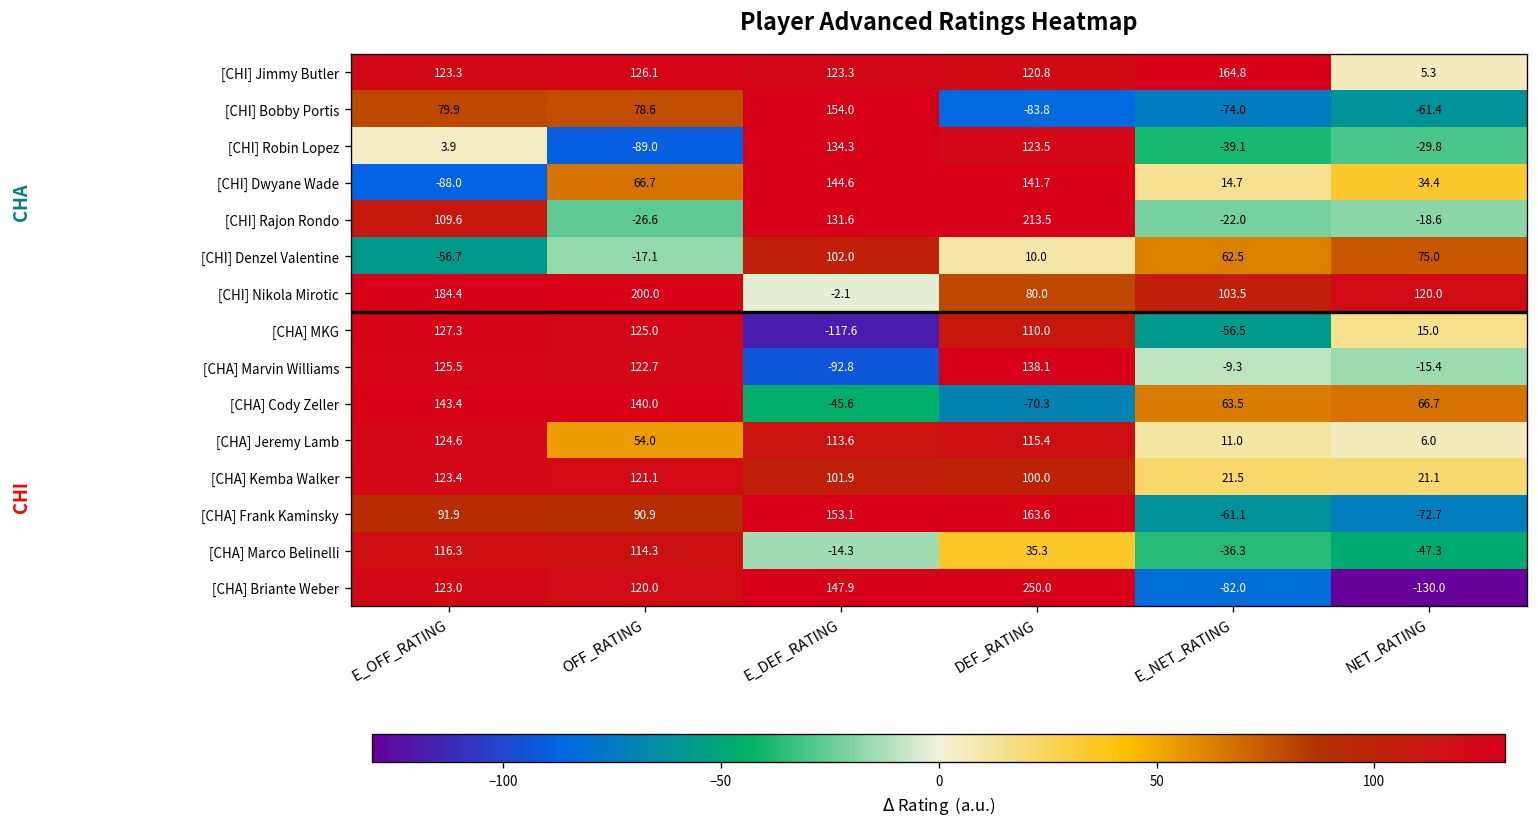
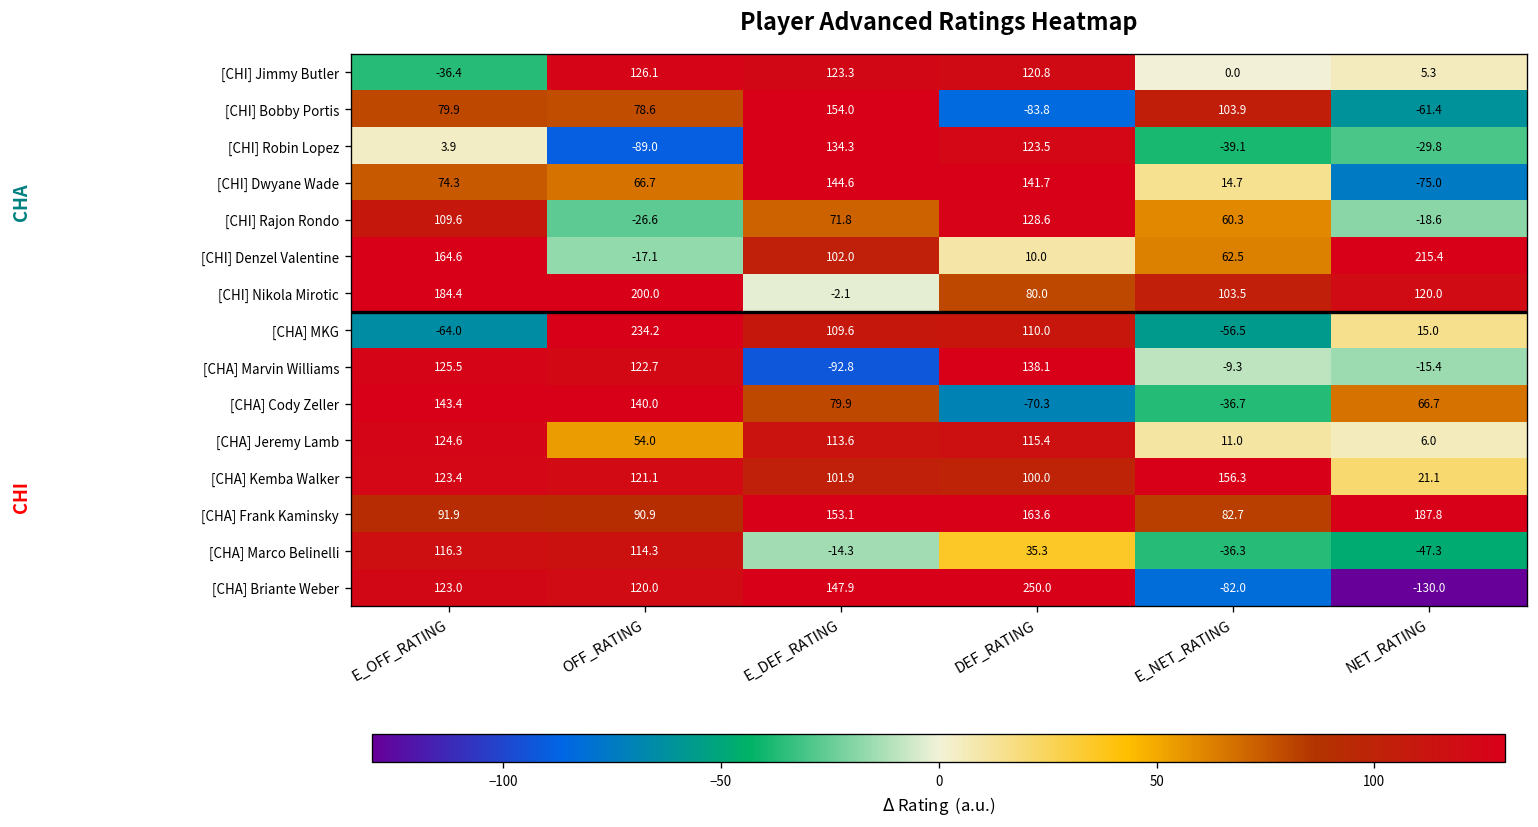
  {
    "[CHI] Jimmy Butler": {
-     "E_OFF_RATING": 123.3,
+     "E_OFF_RATING": -36.4,
      "OFF_RATING": 126.1,
      "E_DEF_RATING": 123.3,
      "DEF_RATING": 120.8,
-     "E_NET_RATING": 164.8,
+     "E_NET_RATING": 0.0,
      "NET_RATING": 5.3
    },
    "[CHI] Bobby Portis": {
      "E_OFF_RATING": 79.9,
      "OFF_RATING": 78.6,
      "E_DEF_RATING": 154.0,
      "DEF_RATING": -83.8,
-     "E_NET_RATING": -74.0,
+     "E_NET_RATING": 103.9,
      "NET_RATING": -61.4
    },
    "[CHI] Robin Lopez": {
      "E_OFF_RATING": 3.9,
      "OFF_RATING": -89.0,
      "E_DEF_RATING": 134.3,
      "DEF_RATING": 123.5,
      "E_NET_RATING": -39.1,
      "NET_RATING": -29.8
    },
    "[CHI] Dwyane Wade": {
-     "E_OFF_RATING": -88.0,
+     "E_OFF_RATING": 74.3,
      "OFF_RATING": 66.7,
      "E_DEF_RATING": 144.6,
      "DEF_RATING": 141.7,
      "E_NET_RATING": 14.7,
-     "NET_RATING": 34.4
+     "NET_RATING": -75.0
    },
    "[CHI] Rajon Rondo": {
      "E_OFF_RATING": 109.6,
      "OFF_RATING": -26.6,
-     "E_DEF_RATING": 131.6,
-     "DEF_RATING": 213.5,
-     "E_NET_RATING": -22.0,
+     "E_DEF_RATING": 71.8,
+     "DEF_RATING": 128.6,
+     "E_NET_RATING": 60.3,
      "NET_RATING": -18.6
    },
    "[CHI] Denzel Valentine": {
-     "E_OFF_RATING": -56.7,
+     "E_OFF_RATING": 164.6,
      "OFF_RATING": -17.1,
      "E_DEF_RATING": 102.0,
      "DEF_RATING": 10.0,
      "E_NET_RATING": 62.5,
-     "NET_RATING": 75.0
+     "NET_RATING": 215.4
    },
    "[CHI] Nikola Mirotic": {
      "E_OFF_RATING": 184.4,
      "OFF_RATING": 200.0,
      "E_DEF_RATING": -2.1,
      "DEF_RATING": 80.0,
      "E_NET_RATING": 103.5,
      "NET_RATING": 120.0
    },
    "[CHA] MKG": {
-     "E_OFF_RATING": 127.3,
-     "OFF_RATING": 125.0,
-     "E_DEF_RATING": -117.6,
+     "E_OFF_RATING": -64.0,
+     "OFF_RATING": 234.2,
+     "E_DEF_RATING": 109.6,
      "DEF_RATING": 110.0,
      "E_NET_RATING": -56.5,
      "NET_RATING": 15.0
    },
    "[CHA] Marvin Williams": {
      "E_OFF_RATING": 125.5,
      "OFF_RATING": 122.7,
      "E_DEF_RATING": -92.8,
      "DEF_RATING": 138.1,
      "E_NET_RATING": -9.3,
      "NET_RATING": -15.4
    },
    "[CHA] Cody Zeller": {
      "E_OFF_RATING": 143.4,
      "OFF_RATING": 140.0,
-     "E_DEF_RATING": -45.6,
+     "E_DEF_RATING": 79.9,
      "DEF_RATING": -70.3,
-     "E_NET_RATING": 63.5,
+     "E_NET_RATING": -36.7,
      "NET_RATING": 66.7
    },
    "[CHA] Jeremy Lamb": {
      "E_OFF_RATING": 124.6,
      "OFF_RATING": 54.0,
      "E_DEF_RATING": 113.6,
      "DEF_RATING": 115.4,
      "E_NET_RATING": 11.0,
      "NET_RATING": 6.0
    },
    "[CHA] Kemba Walker": {
      "E_OFF_RATING": 123.4,
      "OFF_RATING": 121.1,
      "E_DEF_RATING": 101.9,
      "DEF_RATING": 100.0,
-     "E_NET_RATING": 21.5,
+     "E_NET_RATING": 156.3,
      "NET_RATING": 21.1
    },
    "[CHA] Frank Kaminsky": {
      "E_OFF_RATING": 91.9,
      "OFF_RATING": 90.9,
      "E_DEF_RATING": 153.1,
      "DEF_RATING": 163.6,
-     "E_NET_RATING": -61.1,
-     "NET_RATING": -72.7
+     "E_NET_RATING": 82.7,
+     "NET_RATING": 187.8
    },
    "[CHA] Marco Belinelli": {
      "E_OFF_RATING": 116.3,
      "OFF_RATING": 114.3,
      "E_DEF_RATING": -14.3,
      "DEF_RATING": 35.3,
      "E_NET_RATING": -36.3,
      "NET_RATING": -47.3
    },
    "[CHA] Briante Weber": {
      "E_OFF_RATING": 123.0,
      "OFF_RATING": 120.0,
      "E_DEF_RATING": 147.9,
      "DEF_RATING": 250.0,
      "E_NET_RATING": -82.0,
      "NET_RATING": -130.0
    }
  }
